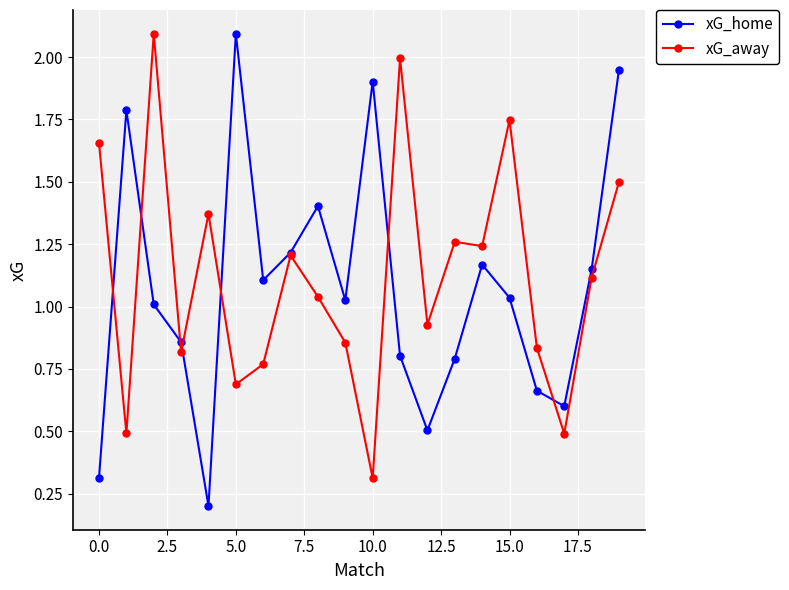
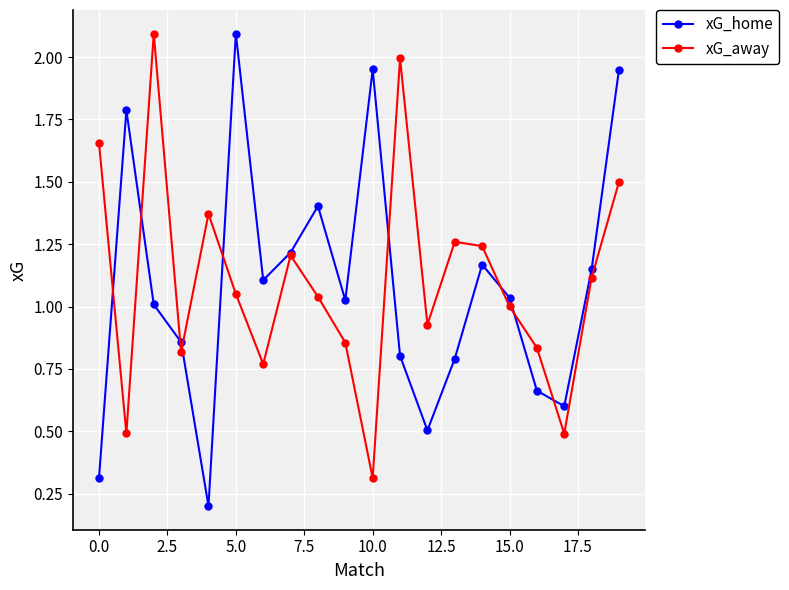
  {
    "xG_home": {
      "0.0": 0.31,
      "5.0": 2.09,
-     "10.0": 1.90,
+     "10.0": 1.95,
      "15.0": 1.04
    },
    "xG_away": {
      "0.0": 1.65,
-     "5.0": 0.69,
+     "5.0": 1.05,
      "10.0": 0.31,
-     "15.0": 1.75
+     "15.0": 1.00
    }
  }
